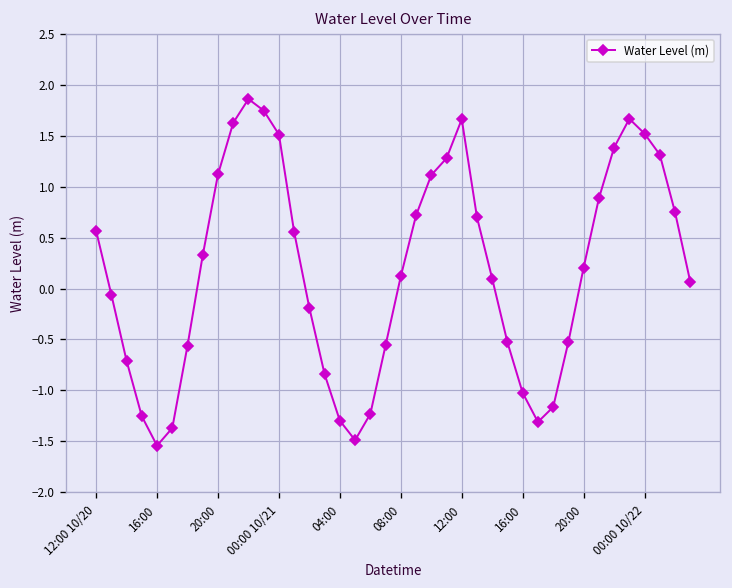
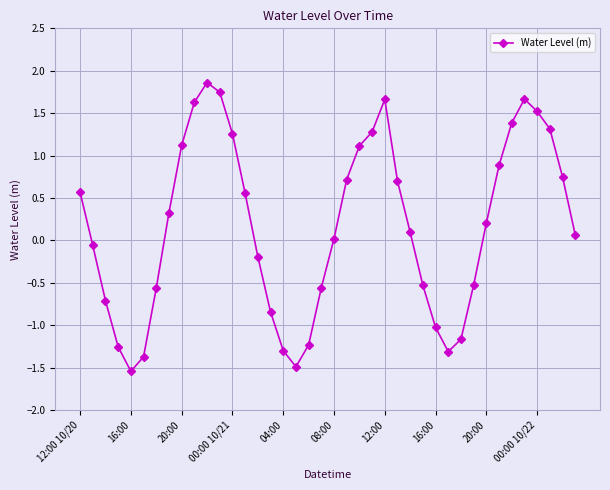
  {
    "12:00 10/20": 0.6,
-   "00:00 10/21": 1.5,
+   "00:00 10/21": 1.3,
    "04:00": -1.3,
-   "08:00": 0.1,
+   "08:00": 0.0,
    "12:00": 1.7,
    "00:00 10/22": 1.5
  }
